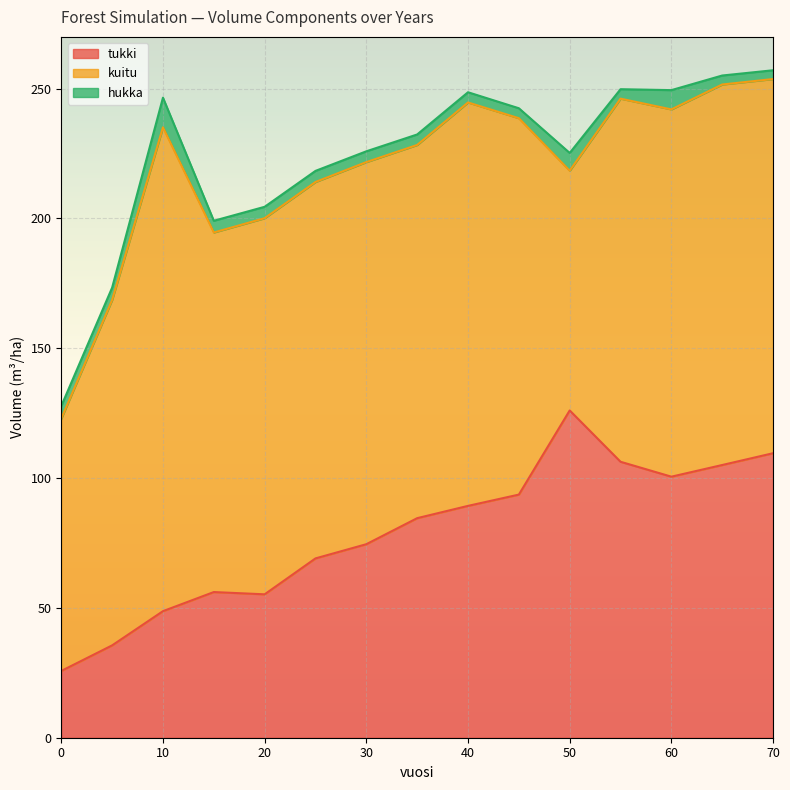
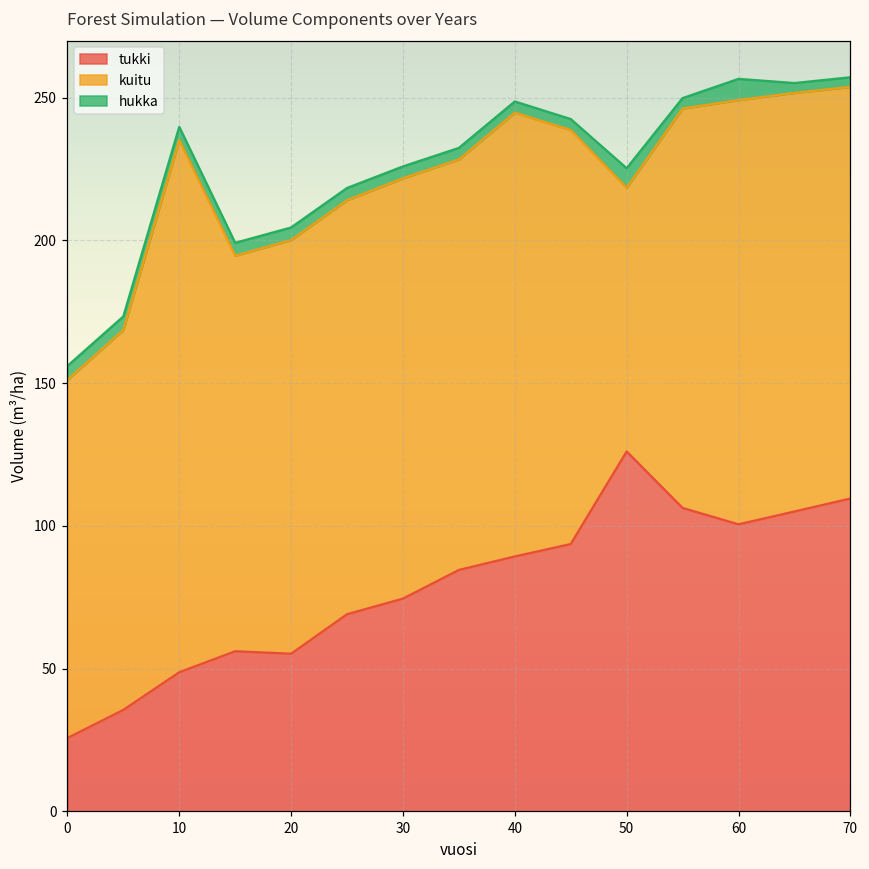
  {
    "tukki": {
      "0": 26,
      "10": 49,
      "20": 55,
      "30": 75,
      "40": 89,
      "50": 126,
      "60": 101,
      "70": 110
    },
    "kuitu": {
-     "0": 97,
+     "0": 125,
      "10": 186,
      "20": 145,
      "30": 147,
      "40": 155,
      "50": 92,
-     "60": 141,
+     "60": 149,
      "70": 144
    },
    "hukka": {
      "0": 5,
-     "10": 11,
+     "10": 5,
      "20": 4,
      "30": 4,
      "40": 4,
      "50": 7,
      "60": 7,
      "70": 3
    }
  }
